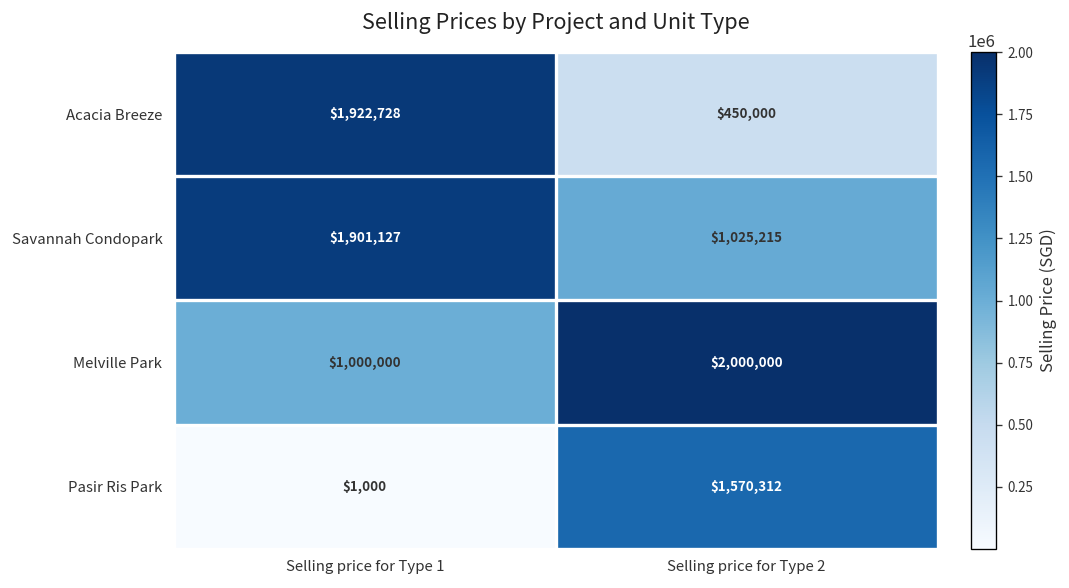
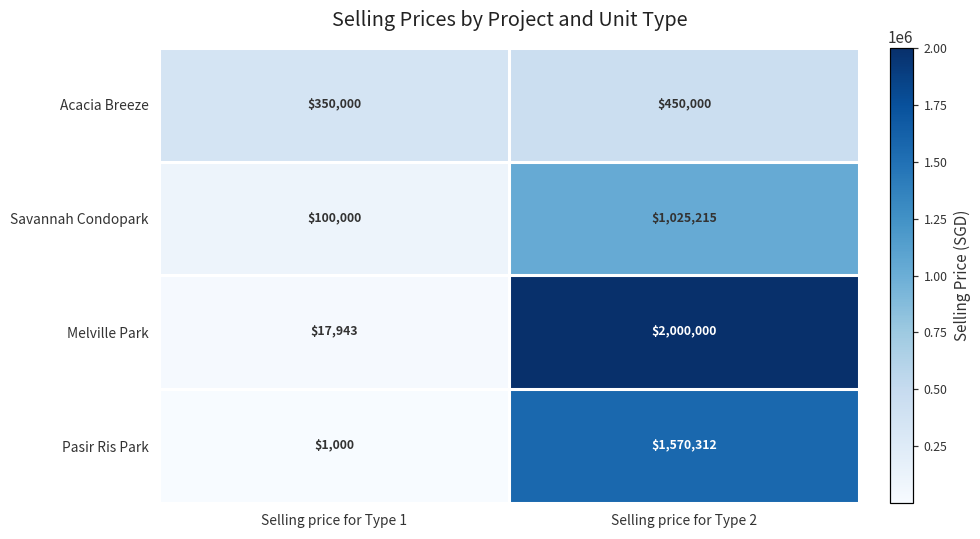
  {
    "Acacia Breeze": {
-     "Selling price for Type 1": "$1,922,728",
+     "Selling price for Type 1": "$350,000",
      "Selling price for Type 2": "$450,000"
    },
    "Savannah Condopark": {
-     "Selling price for Type 1": "$1,901,127",
+     "Selling price for Type 1": "$100,000",
      "Selling price for Type 2": "$1,025,215"
    },
    "Melville Park": {
-     "Selling price for Type 1": "$1,000,000",
+     "Selling price for Type 1": "$17,943",
      "Selling price for Type 2": "$2,000,000"
    },
    "Pasir Ris Park": {
      "Selling price for Type 1": "$1,000",
      "Selling price for Type 2": "$1,570,312"
    }
  }
